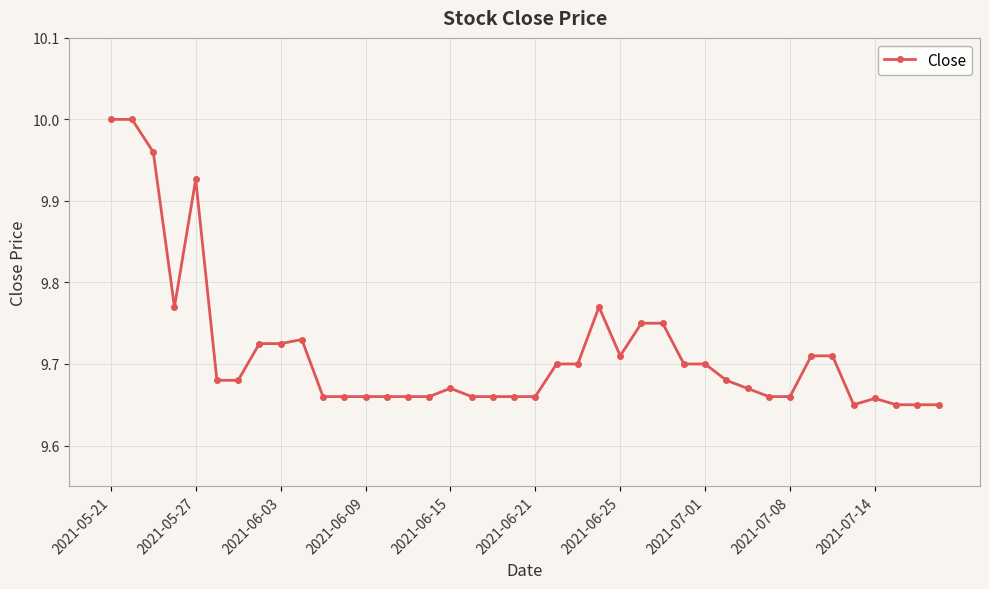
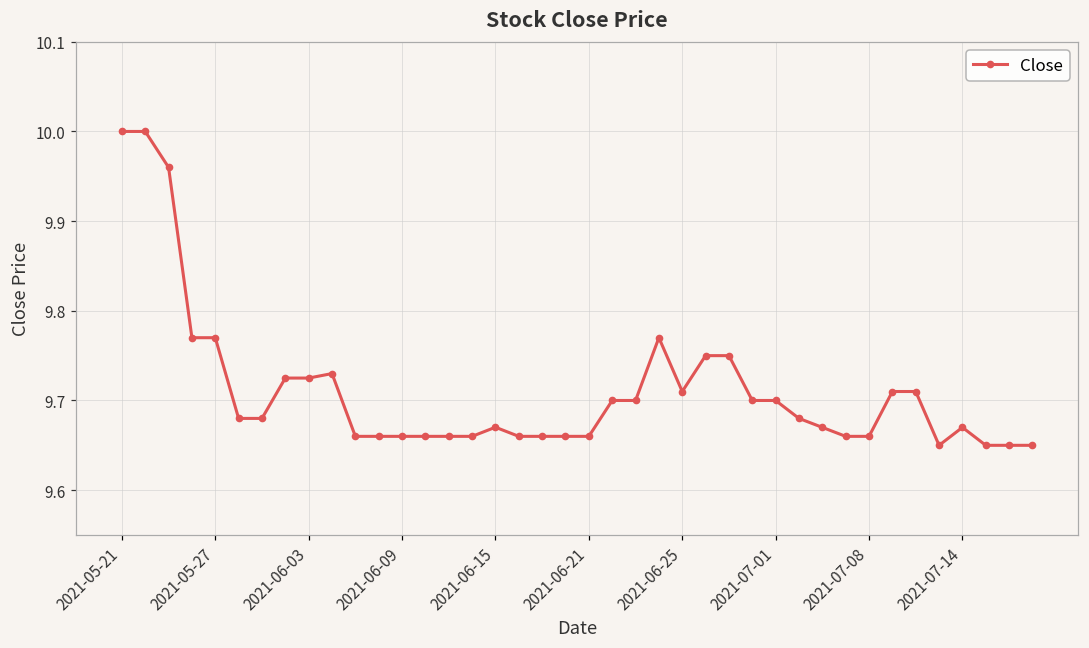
  {
    "2021-05-21": 10.00,
-   "2021-05-27": 9.93,
+   "2021-05-27": 9.77,
    "2021-06-03": 9.73,
    "2021-06-09": 9.66,
    "2021-06-15": 9.67,
    "2021-06-21": 9.66,
    "2021-06-25": 9.71,
    "2021-07-01": 9.70,
    "2021-07-08": 9.66,
-   "2021-07-14": 9.66
+   "2021-07-14": 9.67
  }
